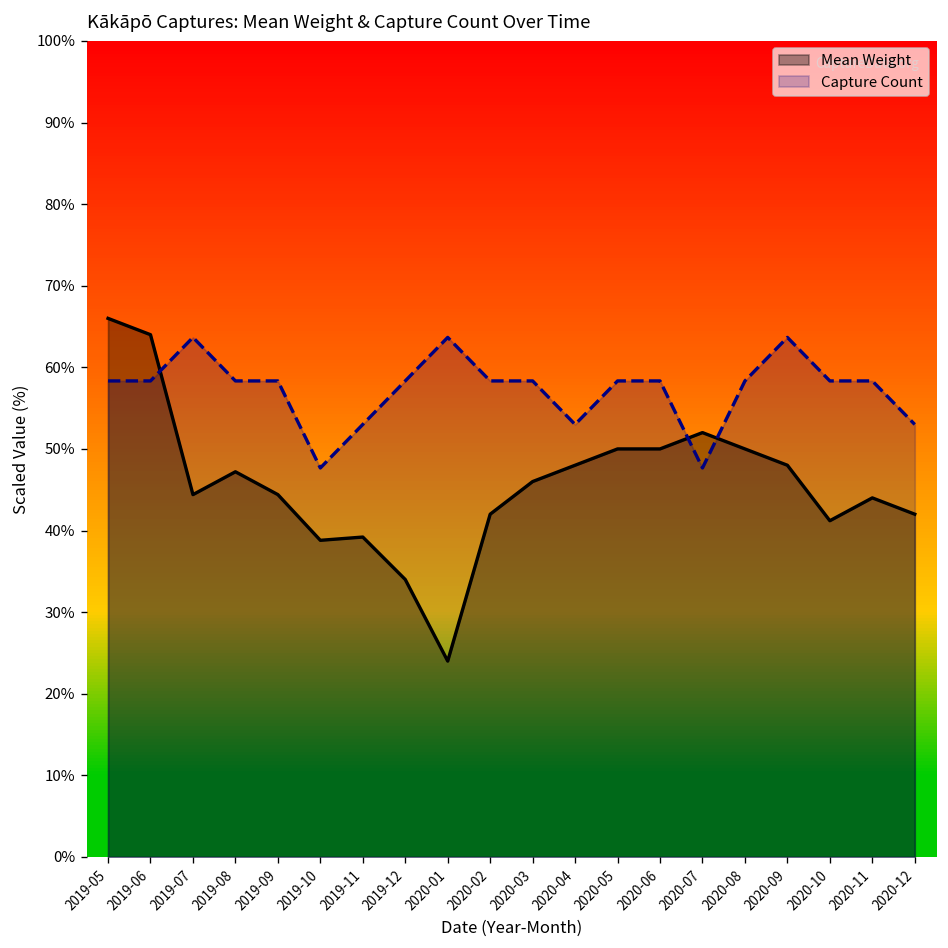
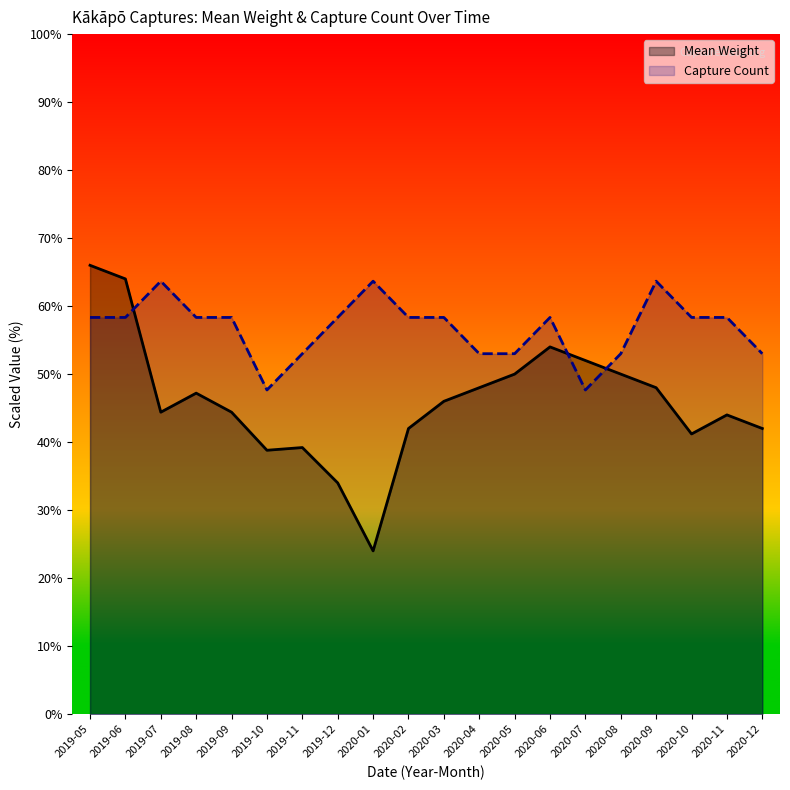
  {
    "Mean Weight": {
      "2019-05": "66%",
      "2019-06": "64%",
      "2019-07": "44%",
      "2019-08": "47%",
      "2019-09": "44%",
      "2019-10": "39%",
      "2019-11": "39%",
      "2019-12": "34%",
      "2020-01": "24%",
      "2020-02": "42%",
      "2020-03": "46%",
      "2020-04": "48%",
      "2020-05": "50%",
-     "2020-06": "50%",
+     "2020-06": "54%",
      "2020-07": "52%",
      "2020-08": "50%",
      "2020-09": "48%",
      "2020-10": "41%",
      "2020-11": "44%",
      "2020-12": "42%"
    },
    "Capture Count": {
      "2019-05": "58%",
      "2019-06": "58%",
      "2019-07": "64%",
      "2019-08": "58%",
      "2019-09": "58%",
      "2019-10": "48%",
      "2019-11": "53%",
      "2019-12": "58%",
      "2020-01": "64%",
      "2020-02": "58%",
      "2020-03": "58%",
      "2020-04": "53%",
-     "2020-05": "58%",
+     "2020-05": "53%",
      "2020-06": "58%",
      "2020-07": "48%",
-     "2020-08": "58%",
+     "2020-08": "53%",
      "2020-09": "64%",
      "2020-10": "58%",
      "2020-11": "58%",
      "2020-12": "53%"
    }
  }
